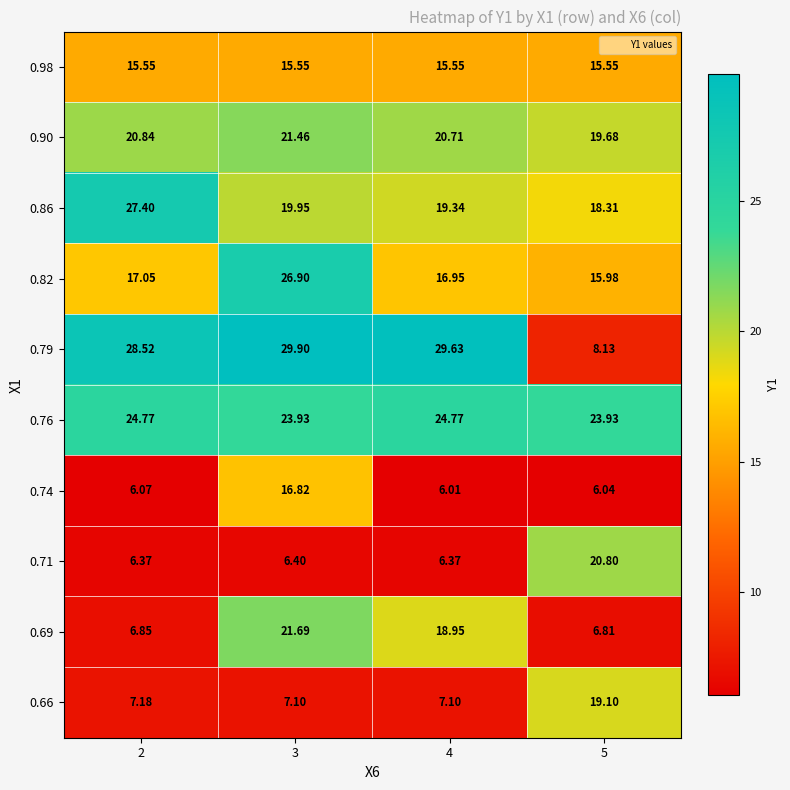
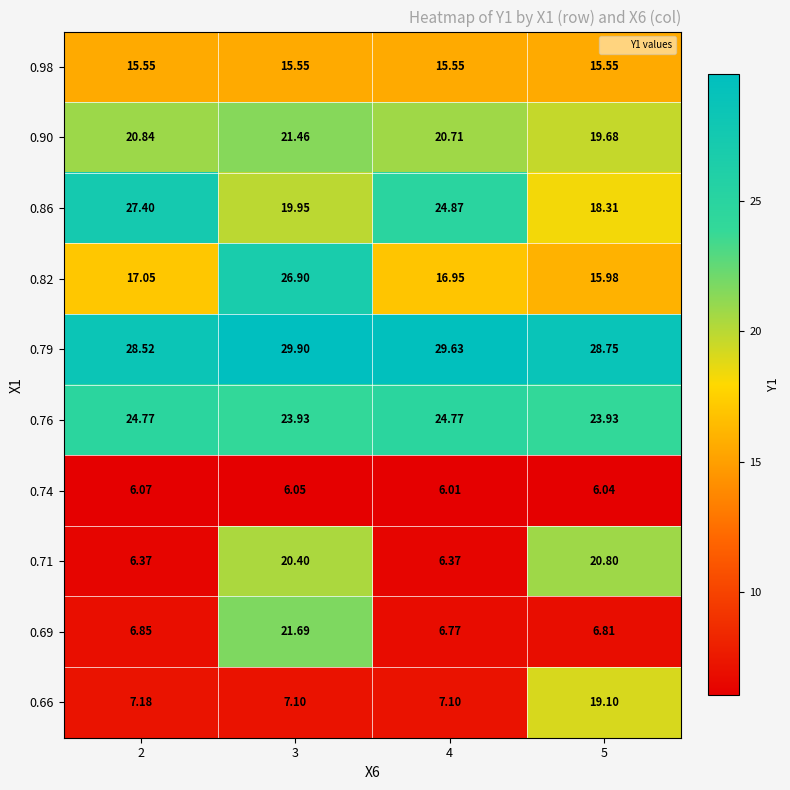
  {
    "0.98": {
      "2": 15.55,
      "3": 15.55,
      "4": 15.55,
      "5": 15.55
    },
    "0.90": {
      "2": 20.84,
      "3": 21.46,
      "4": 20.71,
      "5": 19.68
    },
    "0.86": {
      "2": 27.40,
      "3": 19.95,
-     "4": 19.34,
+     "4": 24.87,
      "5": 18.31
    },
    "0.82": {
      "2": 17.05,
      "3": 26.90,
      "4": 16.95,
      "5": 15.98
    },
    "0.79": {
      "2": 28.52,
      "3": 29.90,
      "4": 29.63,
-     "5": 8.13
+     "5": 28.75
    },
    "0.76": {
      "2": 24.77,
      "3": 23.93,
      "4": 24.77,
      "5": 23.93
    },
    "0.74": {
      "2": 6.07,
-     "3": 16.82,
+     "3": 6.05,
      "4": 6.01,
      "5": 6.04
    },
    "0.71": {
      "2": 6.37,
-     "3": 6.40,
+     "3": 20.40,
      "4": 6.37,
      "5": 20.80
    },
    "0.69": {
      "2": 6.85,
      "3": 21.69,
-     "4": 18.95,
+     "4": 6.77,
      "5": 6.81
    },
    "0.66": {
      "2": 7.18,
      "3": 7.10,
      "4": 7.10,
      "5": 19.10
    }
  }
